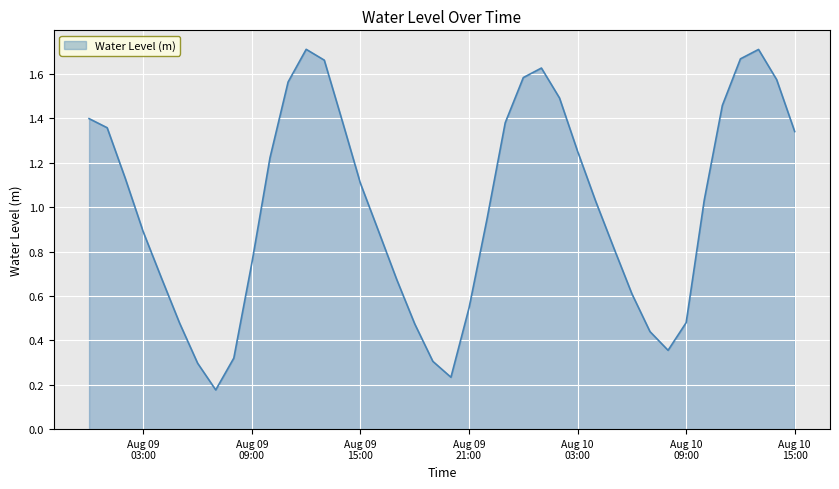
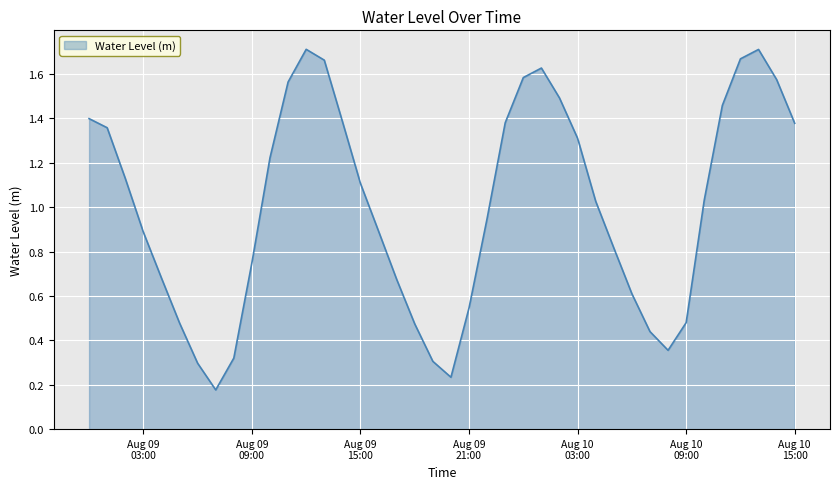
  {
    "Aug 09 03:00": 0.89,
    "Aug 09 09:00": 0.75,
    "Aug 09 15:00": 1.11,
    "Aug 09 21:00": 0.55,
-   "Aug 10 03:00": 1.25,
+   "Aug 10 03:00": 1.31,
    "Aug 10 09:00": 0.48,
-   "Aug 10 15:00": 1.34
+   "Aug 10 15:00": 1.38
  }
